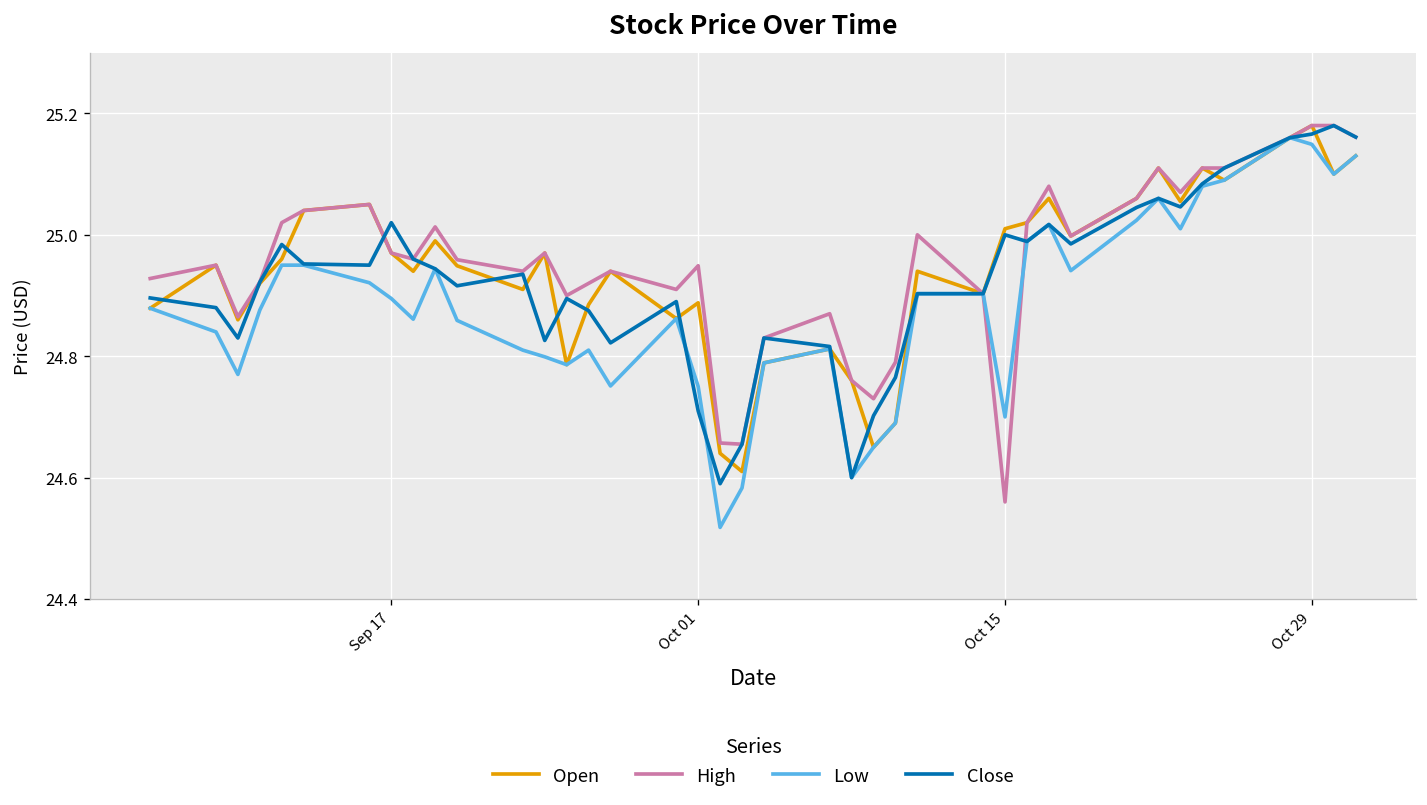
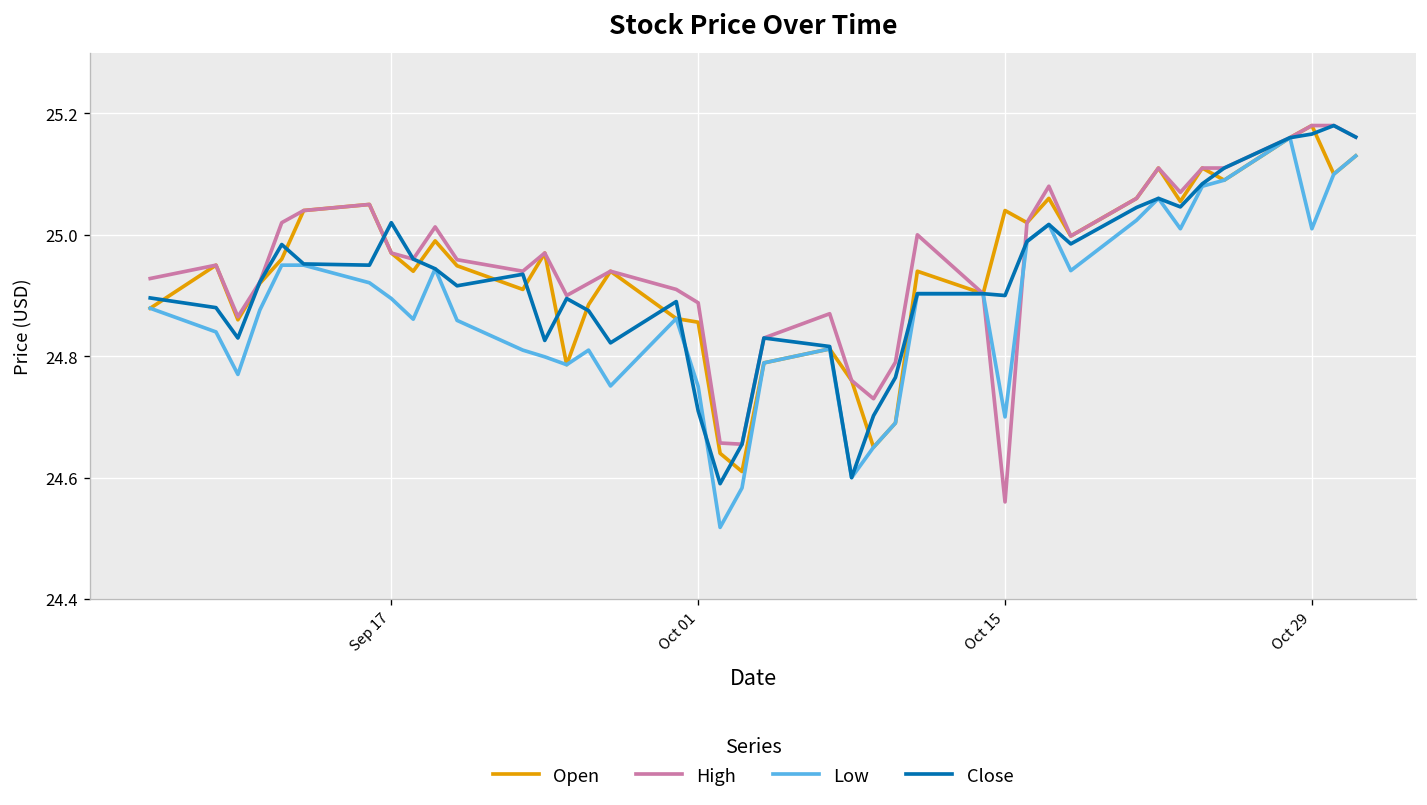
  {
    "Open": {
-     "Oct 01": 24.89,
-     "Oct 15": 25.01
+     "Oct 01": 24.86,
+     "Oct 15": 25.04
    },
    "High": {
-     "Oct 01": 24.95,
+     "Oct 01": 24.89,
      "Oct 15": 24.56
    },
    "Low": {
      "Sep 17": 24.90,
      "Oct 01": 24.75,
      "Oct 15": 24.70,
-     "Oct 29": 25.15
+     "Oct 29": 25.01
    },
    "Close": {
      "Sep 17": 25.02,
      "Oct 01": 24.71,
-     "Oct 15": 25.0,
+     "Oct 15": 24.9,
      "Oct 29": 25.17
    }
  }
